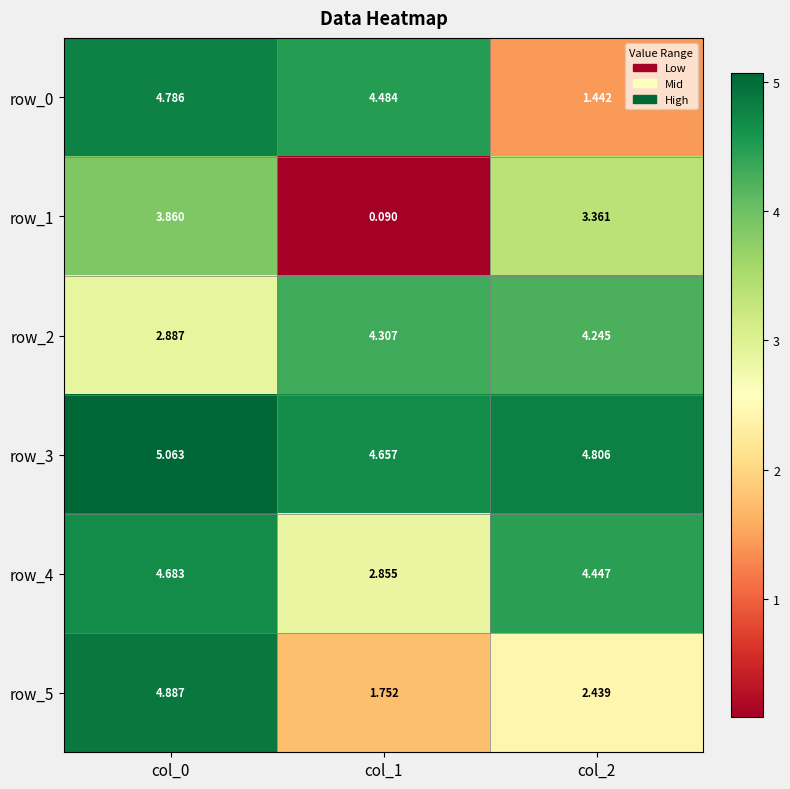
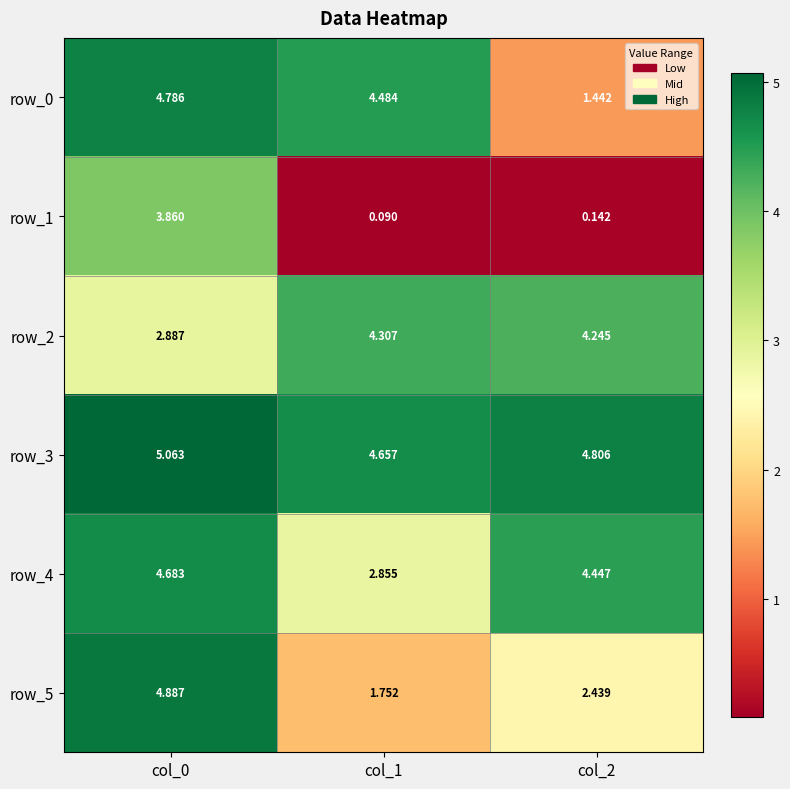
  {
    "row_0": {
      "col_0": 4.786,
      "col_1": 4.484,
      "col_2": 1.442
    },
    "row_1": {
      "col_0": 3.860,
      "col_1": 0.090,
-     "col_2": 3.361
+     "col_2": 0.142
    },
    "row_2": {
      "col_0": 2.887,
      "col_1": 4.307,
      "col_2": 4.245
    },
    "row_3": {
      "col_0": 5.063,
      "col_1": 4.657,
      "col_2": 4.806
    },
    "row_4": {
      "col_0": 4.683,
      "col_1": 2.855,
      "col_2": 4.447
    },
    "row_5": {
      "col_0": 4.887,
      "col_1": 1.752,
      "col_2": 2.439
    }
  }
